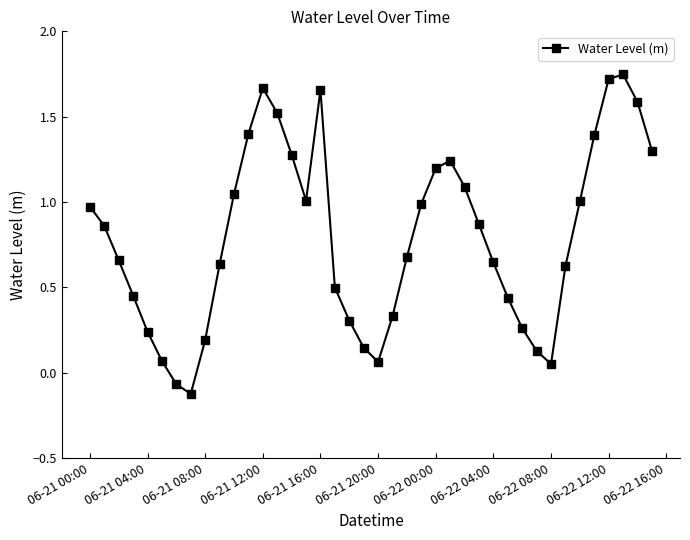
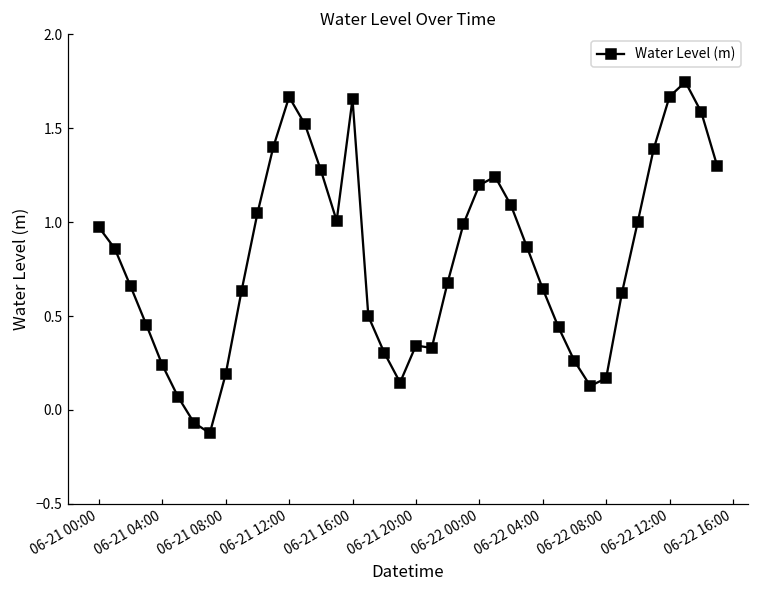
  {
    "06-21 00:00": 0.97,
    "06-21 04:00": 0.24,
    "06-21 08:00": 0.19,
    "06-21 12:00": 1.67,
    "06-21 16:00": 1.66,
-   "06-21 20:00": 0.06,
+   "06-21 20:00": 0.34,
    "06-22 00:00": 1.20,
    "06-22 04:00": 0.65,
-   "06-22 08:00": 0.05,
-   "06-22 12:00": 1.72
+   "06-22 08:00": 0.17,
+   "06-22 12:00": 1.67
  }
